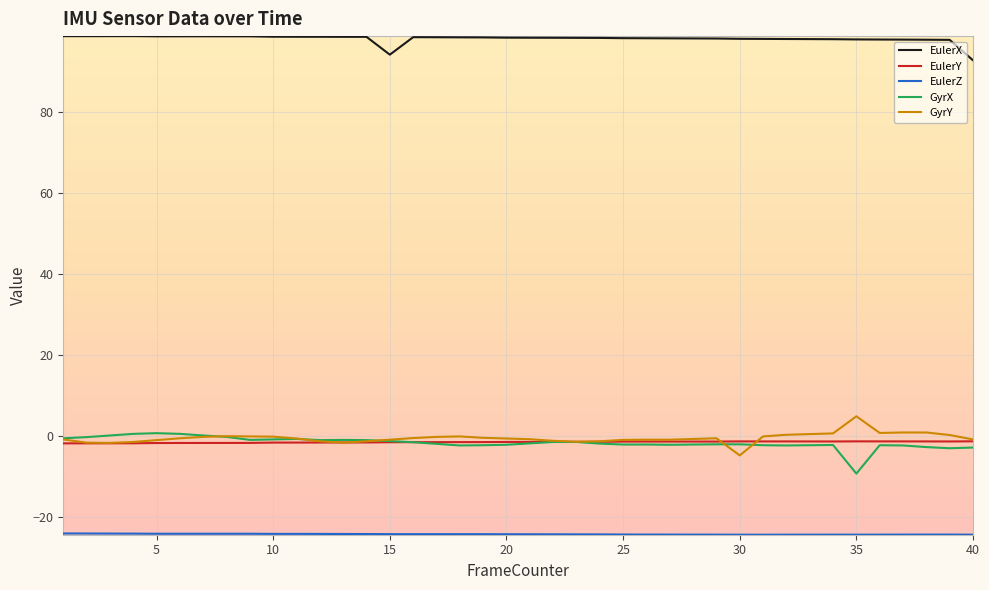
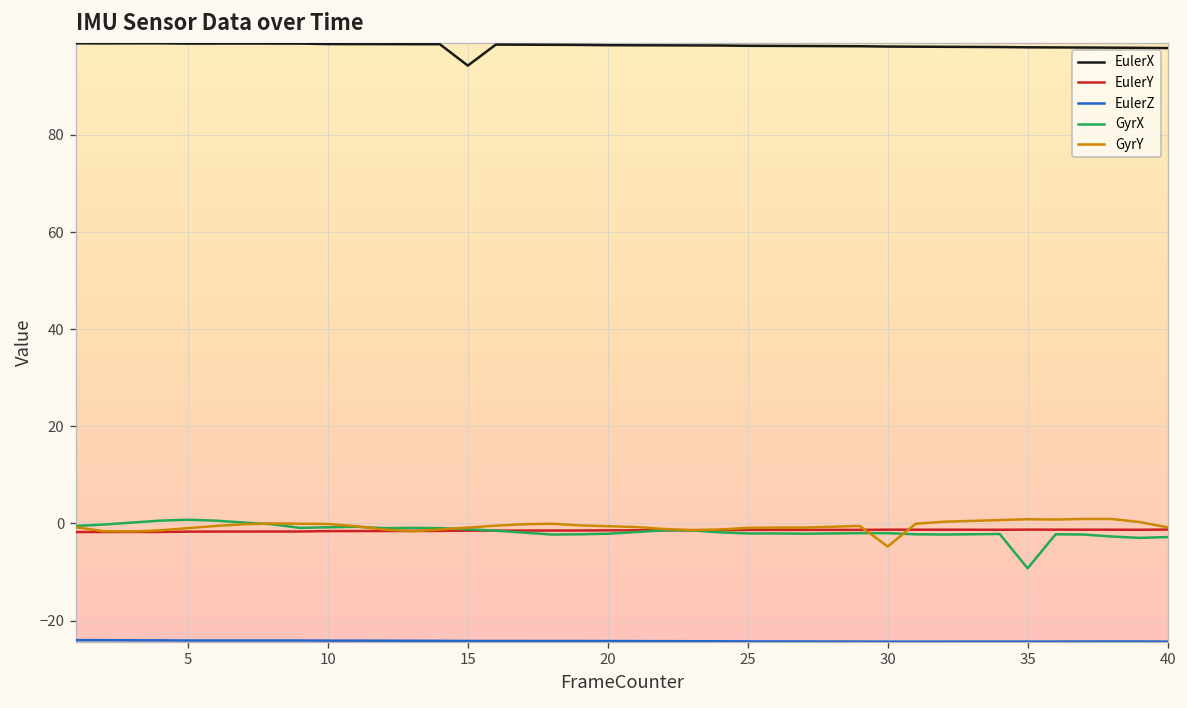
  {
    "EulerX": {
      "5": 99,
      "10": 99,
      "15": 94,
      "20": 98,
      "25": 98,
      "30": 98,
      "35": 98,
-     "40": 93
+     "40": 98
    },
    "EulerY": {
      "5": -2,
      "10": -2,
      "20": -1,
      "30": -1,
      "35": -1
    },
    "EulerZ": {
      "5": -24,
      "10": -24,
      "15": -24,
      "20": -24,
      "25": -24,
      "30": -24,
      "35": -24,
      "40": -24
    },
    "GyrX": {
      "5": 1,
      "10": -1,
      "20": -2,
      "25": -2,
      "30": -2,
      "35": -9,
      "40": -3
    },
    "GyrY": {
      "5": -1,
      "10": 0,
      "20": -1,
      "30": -5,
-     "35": 5
+     "35": 1
    }
  }
